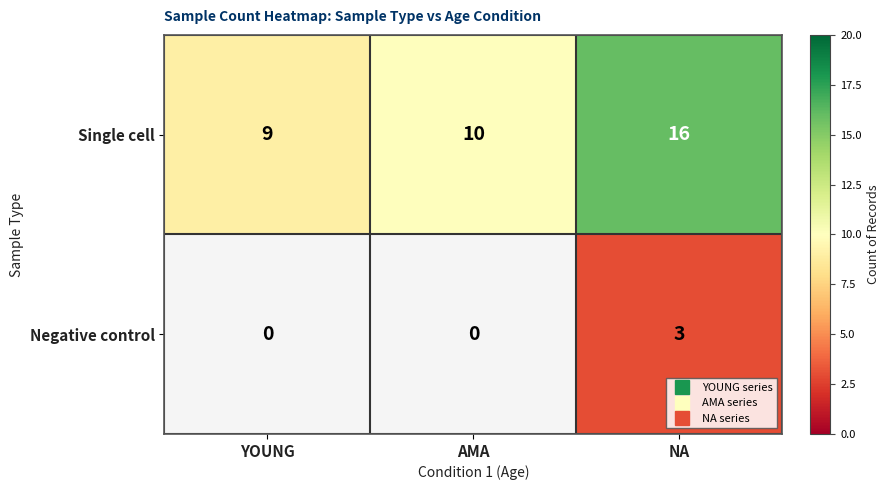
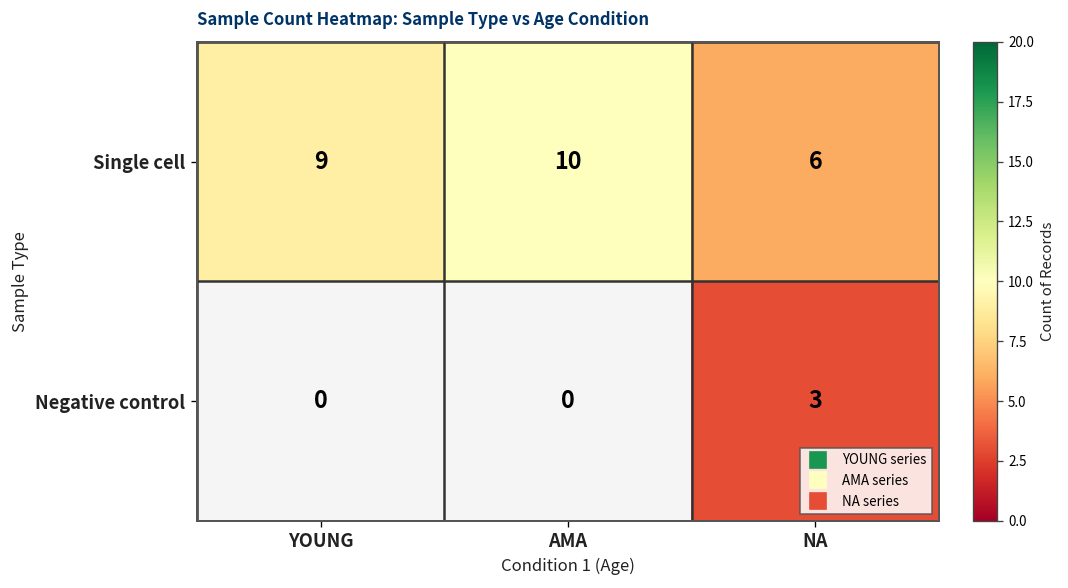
  {
    "Single cell": {
      "YOUNG": 9,
      "AMA": 10,
-     "NA": 16
+     "NA": 6
    },
    "Negative control": {
      "NA": 3
    }
  }
